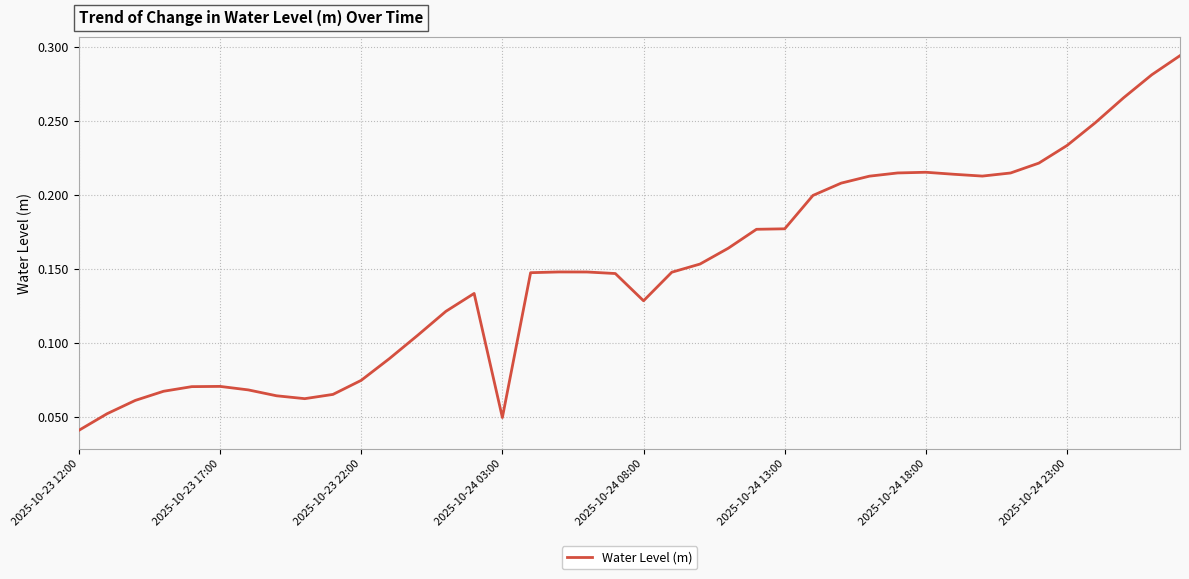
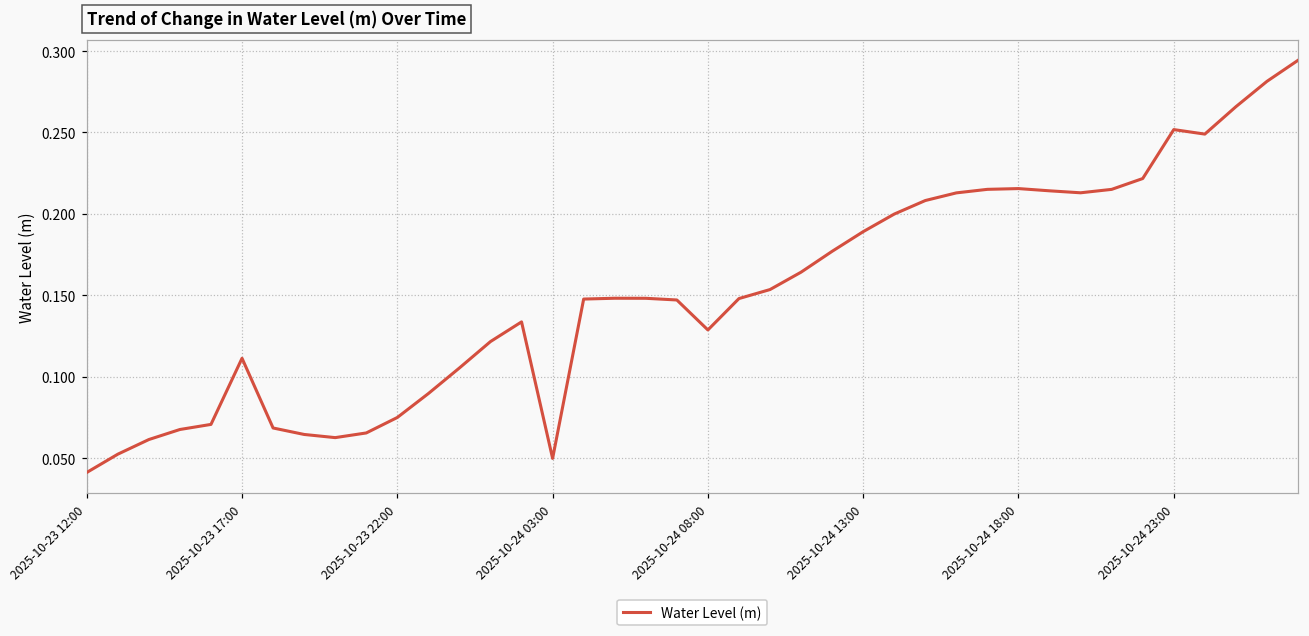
  {
    "2025-10-23 12:00": 0.041,
-   "2025-10-23 17:00": 0.071,
+   "2025-10-23 17:00": 0.111,
    "2025-10-23 22:00": 0.075,
    "2025-10-24 03:00": 0.050,
    "2025-10-24 08:00": 0.129,
-   "2025-10-24 13:00": 0.177,
+   "2025-10-24 13:00": 0.189,
    "2025-10-24 18:00": 0.216,
-   "2025-10-24 23:00": 0.234
+   "2025-10-24 23:00": 0.252
  }
